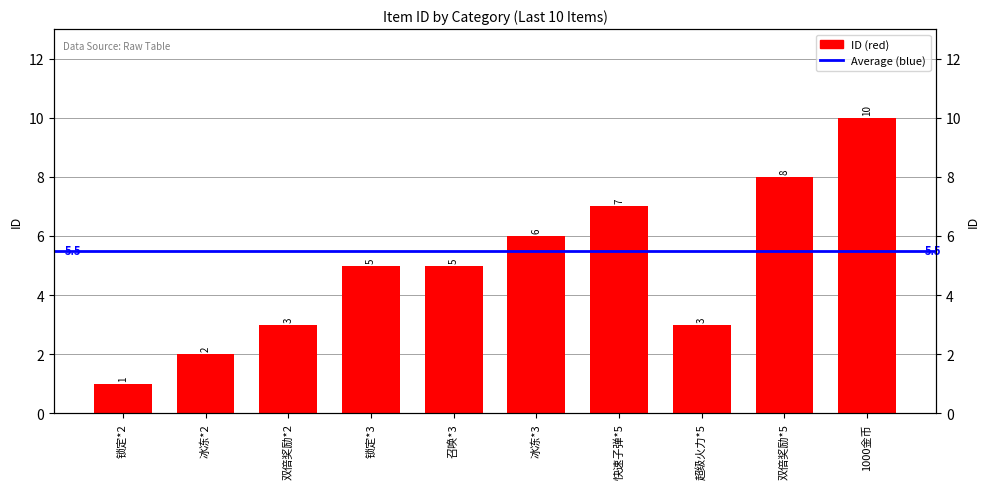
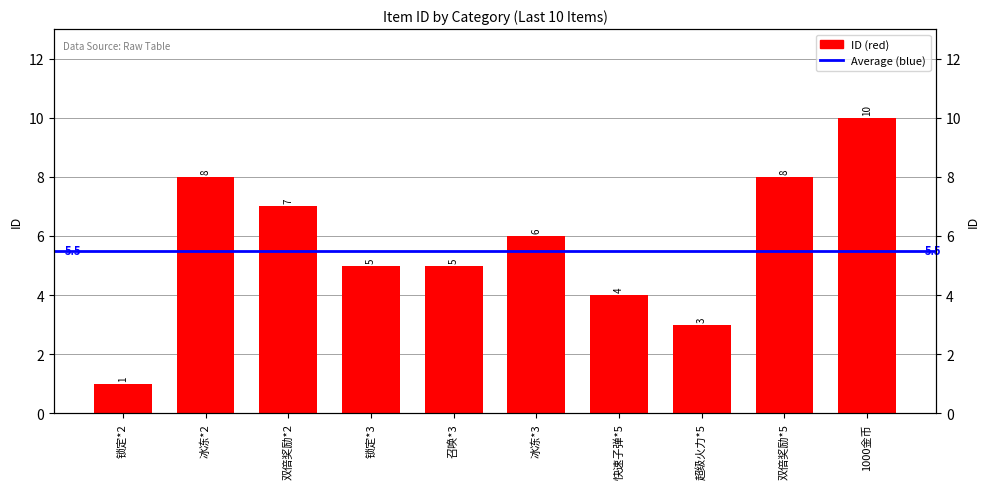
  {
    "锁定*2": 1,
-   "冰冻*2": 2,
-   "双倍奖励*2": 3,
+   "冰冻*2": 8,
+   "双倍奖励*2": 7,
    "锁定*3": 5,
    "召唤*3": 5,
    "冰冻*3": 6,
-   "快速子弹*5": 7,
+   "快速子弹*5": 4,
    "超级火力*5": 3,
    "双倍奖励*5": 8,
    "1000金币": 10
  }
